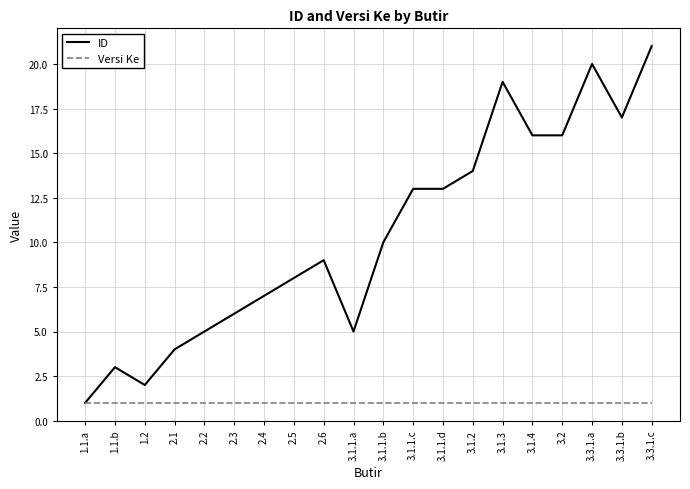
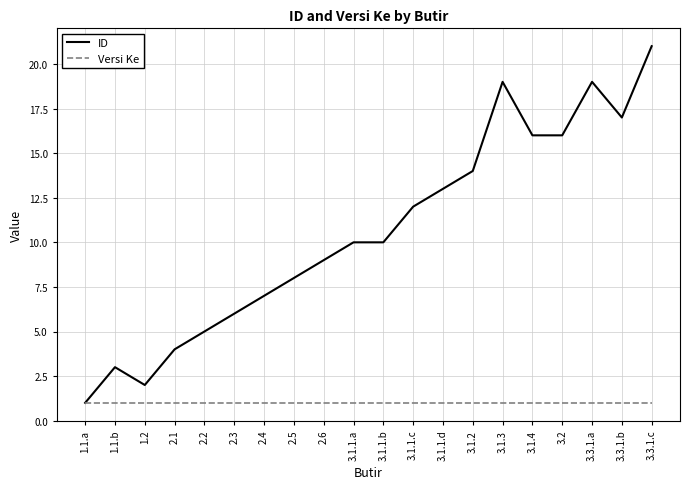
  {
    "ID": {
      "1.1.b": 3,
      "1.2": 2,
      "2.1": 4,
      "2.2": 5,
      "2.3": 6,
      "2.4": 7,
      "2.5": 8,
      "2.6": 9,
-     "3.1.1.a": 5,
+     "3.1.1.a": 10,
      "3.1.1.b": 10,
-     "3.1.1.c": 13,
+     "3.1.1.c": 12,
      "3.1.1.d": 13,
      "3.1.2": 14,
      "3.1.3": 19,
      "3.1.4": 16,
      "3.2": 16,
-     "3.3.1.a": 20,
+     "3.3.1.a": 19,
      "3.3.1.b": 17,
      "3.3.1.c": 21
    },
    "Versi Ke": {
      "1.1.b": 1,
      "1.2": 1,
      "2.1": 1,
      "2.2": 1,
      "2.3": 1,
      "2.4": 1,
      "2.5": 1,
      "2.6": 1,
      "3.1.1.a": 1,
      "3.1.1.b": 1,
      "3.1.1.c": 1,
      "3.1.1.d": 1,
      "3.1.2": 1,
      "3.1.3": 1,
      "3.1.4": 1,
      "3.2": 1,
      "3.3.1.a": 1,
      "3.3.1.b": 1,
      "3.3.1.c": 1
    }
  }
